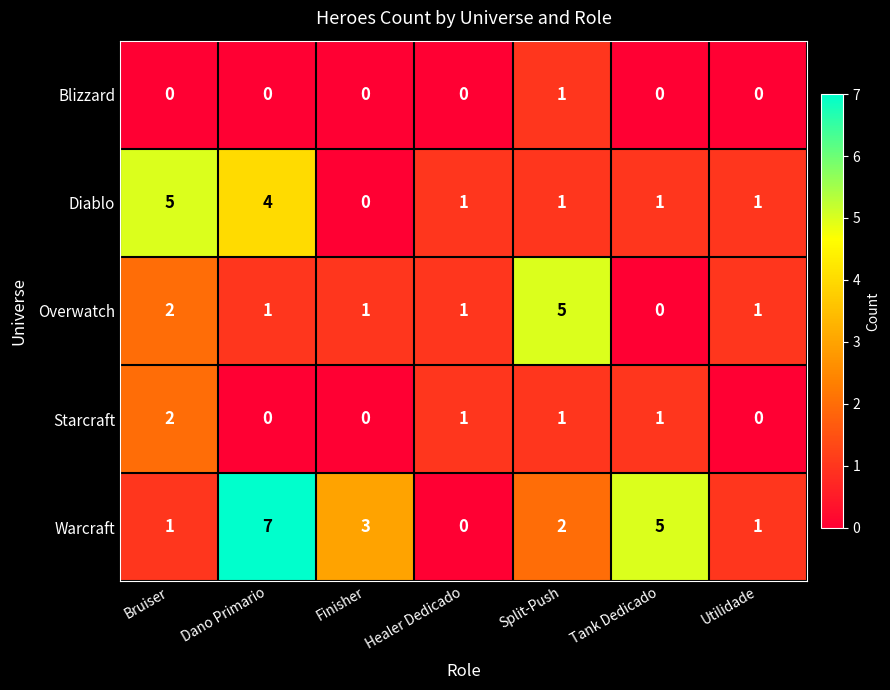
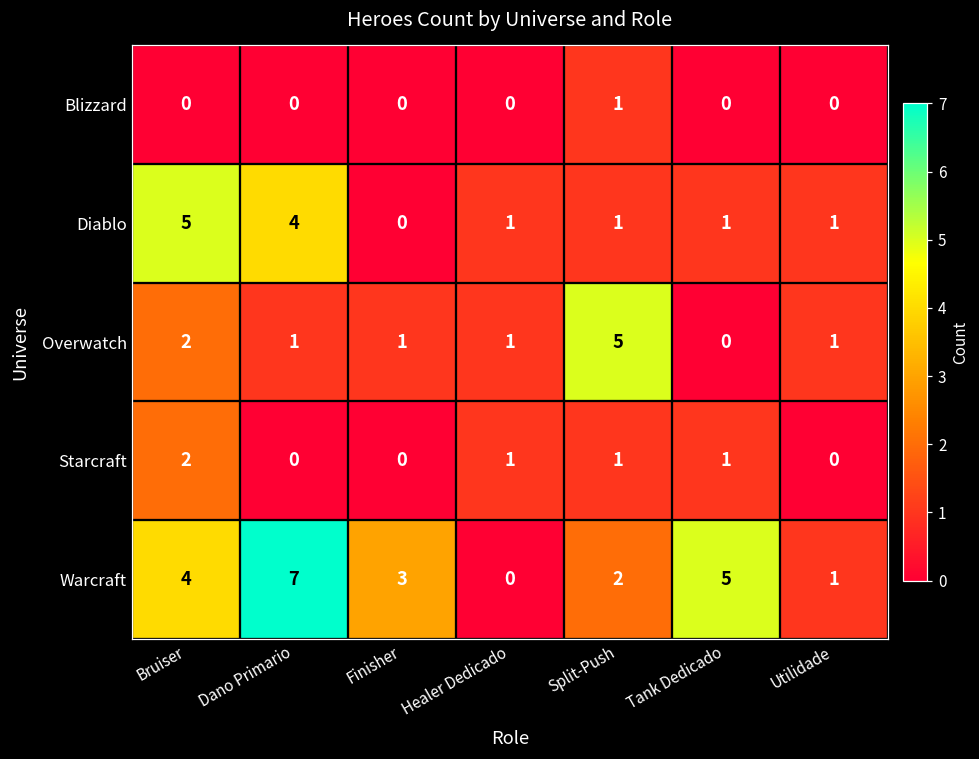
  {
    "Blizzard": {
      "Bruiser": 0,
      "Dano Primario": 0,
      "Finisher": 0,
      "Healer Dedicado": 0,
      "Split-Push": 1,
      "Tank Dedicado": 0,
      "Utilidade": 0
    },
    "Diablo": {
      "Bruiser": 5,
      "Dano Primario": 4,
      "Finisher": 0,
      "Healer Dedicado": 1,
      "Split-Push": 1,
      "Tank Dedicado": 1,
      "Utilidade": 1
    },
    "Overwatch": {
      "Bruiser": 2,
      "Dano Primario": 1,
      "Finisher": 1,
      "Healer Dedicado": 1,
      "Split-Push": 5,
      "Tank Dedicado": 0,
      "Utilidade": 1
    },
    "Starcraft": {
      "Bruiser": 2,
      "Dano Primario": 0,
      "Finisher": 0,
      "Healer Dedicado": 1,
      "Split-Push": 1,
      "Tank Dedicado": 1,
      "Utilidade": 0
    },
    "Warcraft": {
-     "Bruiser": 1,
+     "Bruiser": 4,
      "Dano Primario": 7,
      "Finisher": 3,
      "Healer Dedicado": 0,
      "Split-Push": 2,
      "Tank Dedicado": 5,
      "Utilidade": 1
    }
  }
